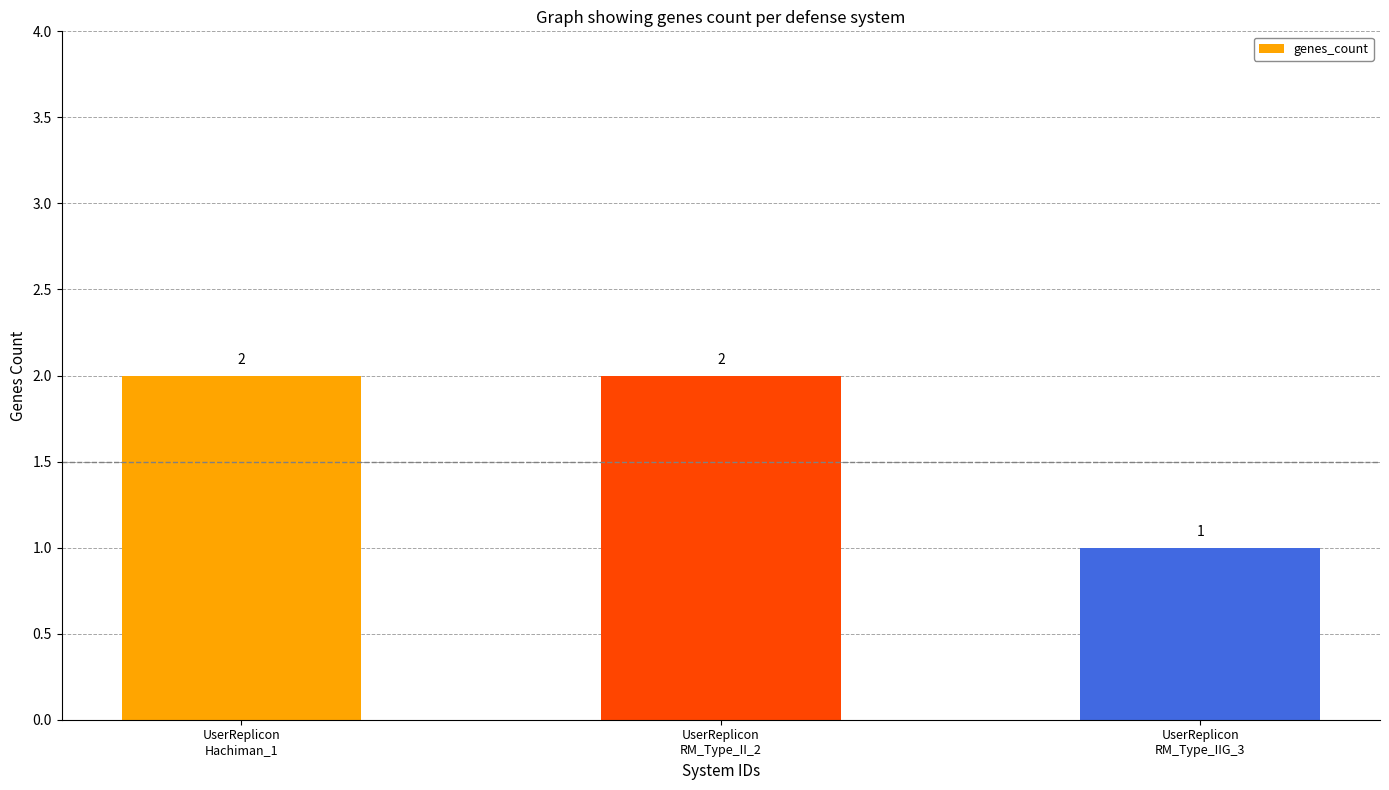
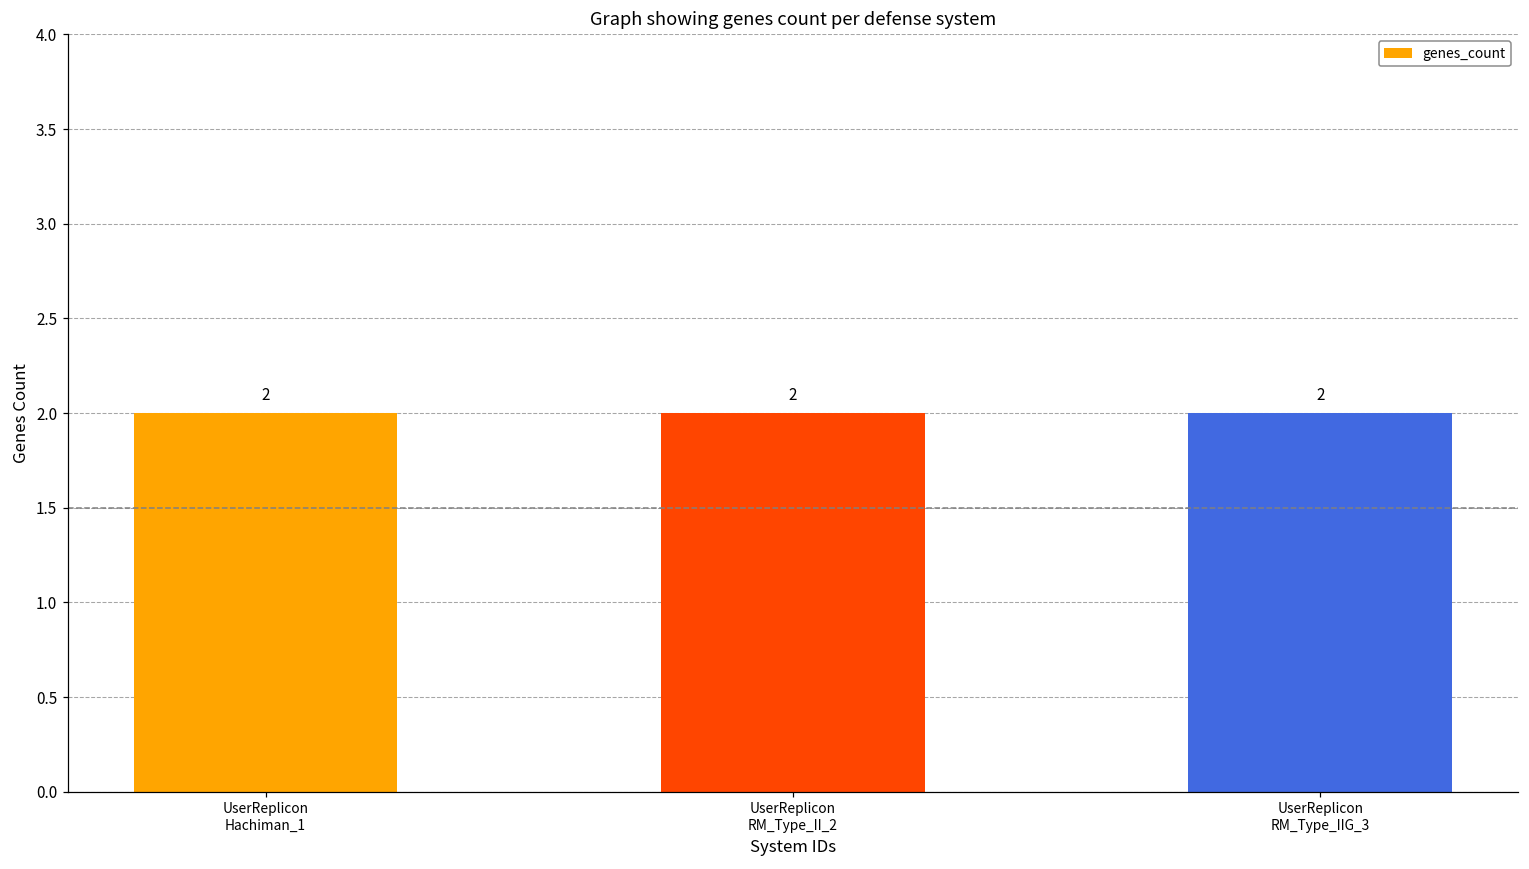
  {
    "UserReplicon Hachiman_1": 2,
    "UserReplicon RM_Type_II_2": 2,
-   "UserReplicon RM_Type_IIG_3": 1
+   "UserReplicon RM_Type_IIG_3": 2
  }
